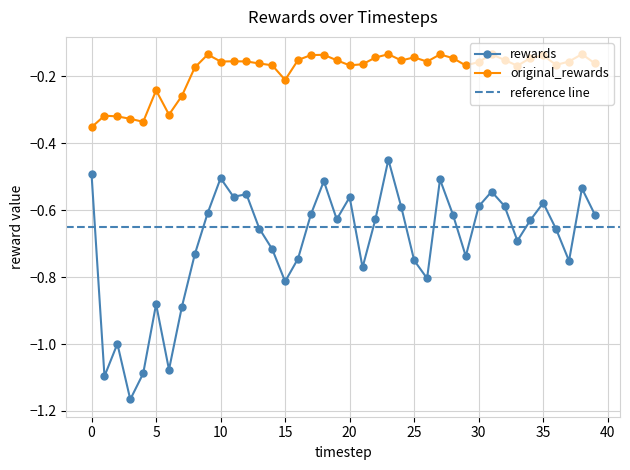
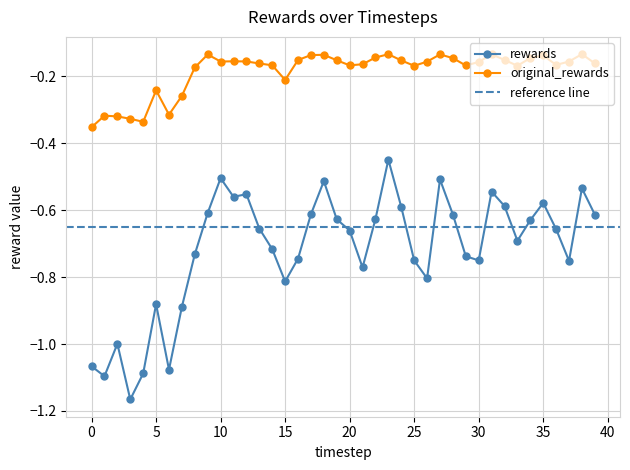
  {
    "rewards": {
-     "0": -0.49,
+     "0": -1.07,
      "5": -0.88,
      "10": -0.50,
      "15": -0.81,
-     "20": -0.56,
+     "20": -0.66,
      "25": -0.75,
-     "30": -0.59,
+     "30": -0.75,
      "35": -0.58
    },
    "original_rewards": {
      "0": -0.35,
      "5": -0.24,
      "10": -0.16,
      "15": -0.21,
      "20": -0.17,
-     "25": -0.14
+     "25": -0.17
    }
  }
